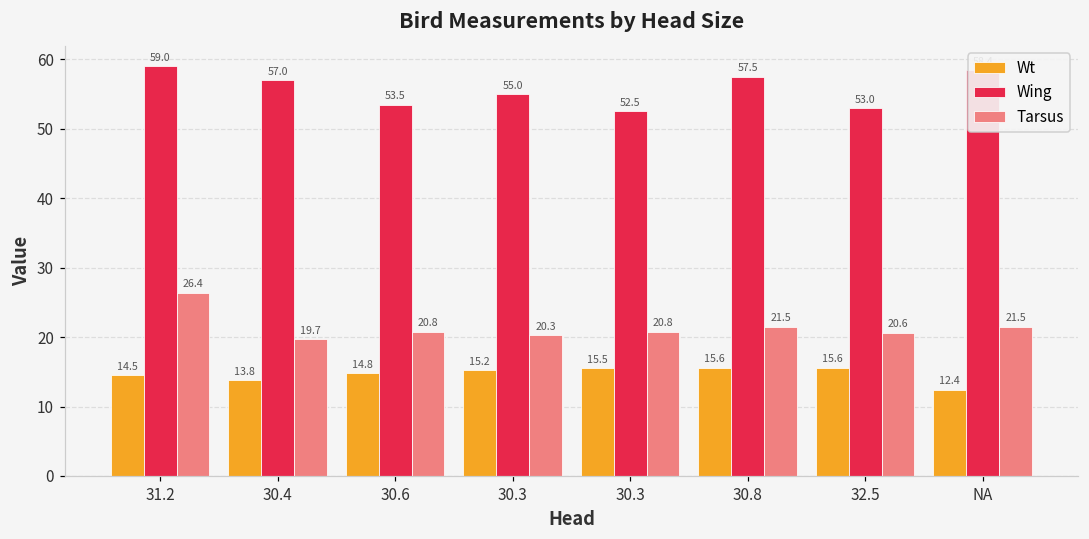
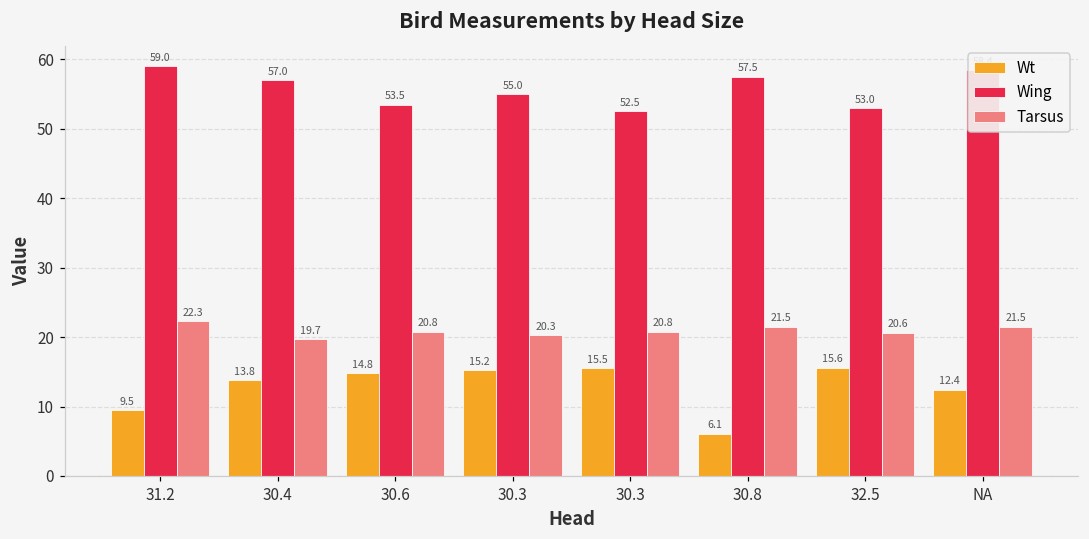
  {
    "Wt": {
-     "31.2": 14.5,
+     "31.2": 9.5,
      "30.4": 13.8,
      "30.6": 14.8,
-     "30.8": 15.6,
+     "30.8": 6.1,
      "32.5": 15.6,
      "NA": 12.4
    },
    "Wing": {
      "31.2": 59.0,
      "30.4": 57.0,
      "30.6": 53.5,
      "30.8": 57.5,
      "32.5": 53.0
    },
    "Tarsus": {
-     "31.2": 26.4,
+     "31.2": 22.3,
      "30.4": 19.7,
      "30.6": 20.8,
      "30.8": 21.5,
      "32.5": 20.6,
      "NA": 21.5
    }
  }
